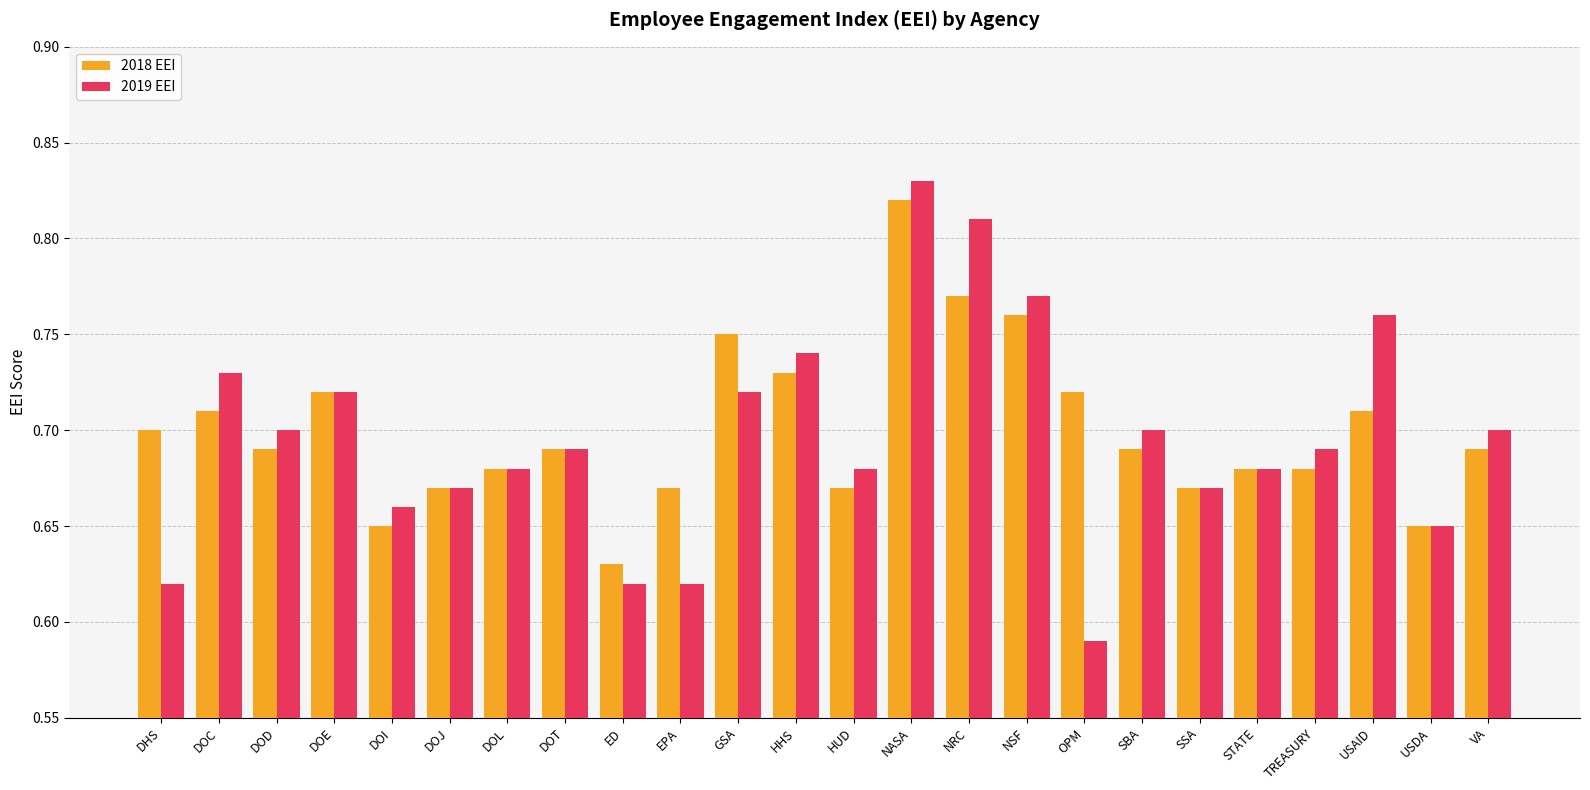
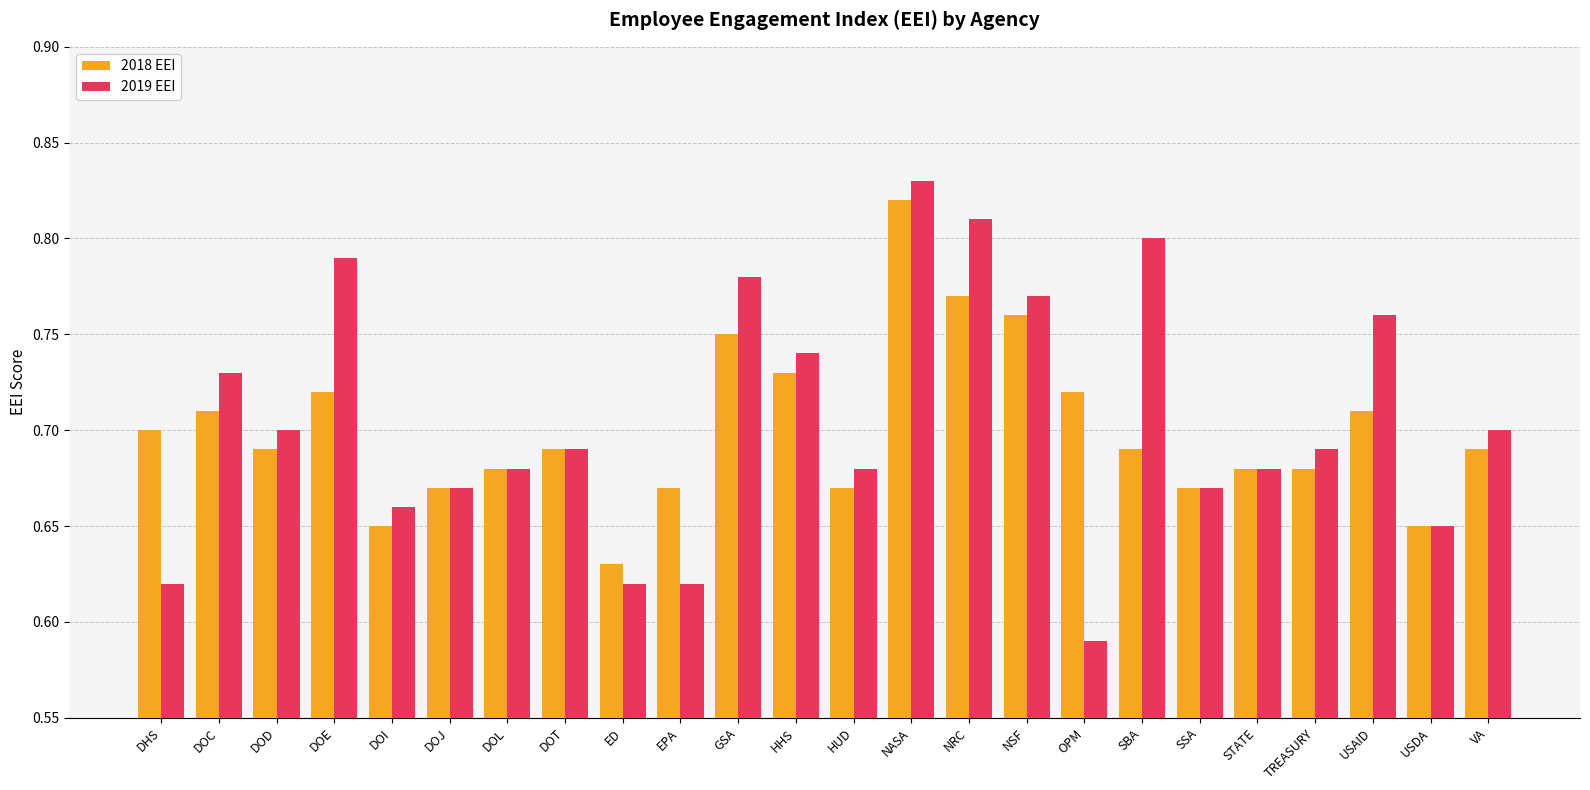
  {
    "2018 EEI": {
      "DHS": 0.70,
      "DOC": 0.71,
      "DOD": 0.69,
      "DOE": 0.72,
      "DOI": 0.65,
      "DOJ": 0.67,
      "DOL": 0.68,
      "DOT": 0.69,
      "ED": 0.63,
      "EPA": 0.67,
      "GSA": 0.75,
      "HHS": 0.73,
      "HUD": 0.67,
      "NASA": 0.82,
      "NRC": 0.77,
      "NSF": 0.76,
      "OPM": 0.72,
      "SBA": 0.69,
      "SSA": 0.67,
      "STATE": 0.68,
      "TREASURY": 0.68,
      "USAID": 0.71,
      "USDA": 0.65,
      "VA": 0.69
    },
    "2019 EEI": {
      "DHS": 0.62,
      "DOC": 0.73,
      "DOD": 0.70,
-     "DOE": 0.72,
+     "DOE": 0.79,
      "DOI": 0.66,
      "DOJ": 0.67,
      "DOL": 0.68,
      "DOT": 0.69,
      "ED": 0.62,
      "EPA": 0.62,
-     "GSA": 0.72,
+     "GSA": 0.78,
      "HHS": 0.74,
      "HUD": 0.68,
      "NASA": 0.83,
      "NRC": 0.81,
      "NSF": 0.77,
      "OPM": 0.59,
-     "SBA": 0.7,
+     "SBA": 0.8,
      "SSA": 0.67,
      "STATE": 0.68,
      "TREASURY": 0.69,
      "USAID": 0.76,
      "USDA": 0.65,
      "VA": 0.70
    }
  }
